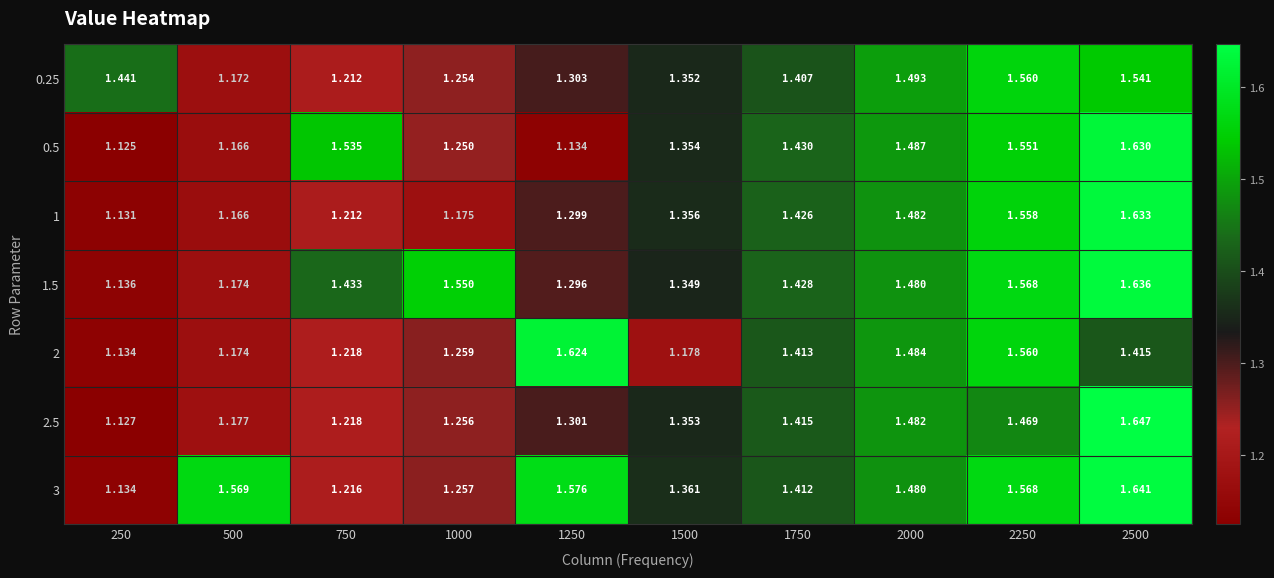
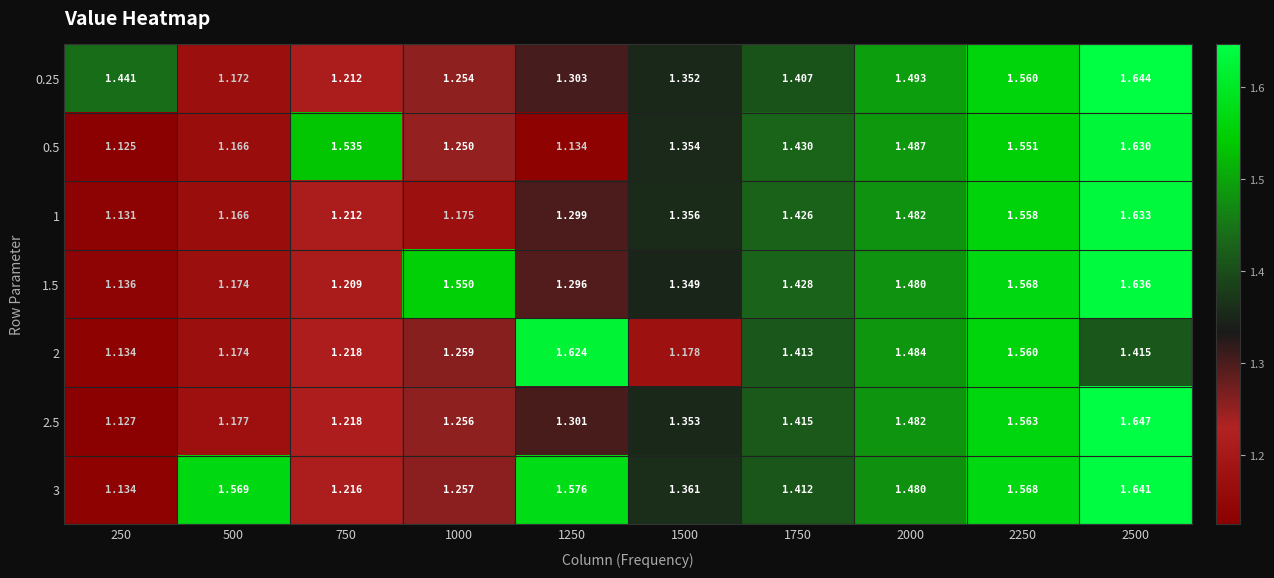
  {
    "0.25": {
      "250": 1.441,
      "500": 1.172,
      "750": 1.212,
      "1000": 1.254,
      "1250": 1.303,
      "1500": 1.352,
      "1750": 1.407,
      "2000": 1.493,
      "2250": 1.560,
-     "2500": 1.541
+     "2500": 1.644
    },
    "0.5": {
      "250": 1.125,
      "500": 1.166,
      "750": 1.535,
      "1000": 1.250,
      "1250": 1.134,
      "1500": 1.354,
      "1750": 1.430,
      "2000": 1.487,
      "2250": 1.551,
      "2500": 1.630
    },
    "1": {
      "250": 1.131,
      "500": 1.166,
      "750": 1.212,
      "1000": 1.175,
      "1250": 1.299,
      "1500": 1.356,
      "1750": 1.426,
      "2000": 1.482,
      "2250": 1.558,
      "2500": 1.633
    },
    "1.5": {
      "250": 1.136,
      "500": 1.174,
-     "750": 1.433,
+     "750": 1.209,
      "1000": 1.550,
      "1250": 1.296,
      "1500": 1.349,
      "1750": 1.428,
      "2000": 1.480,
      "2250": 1.568,
      "2500": 1.636
    },
    "2": {
      "250": 1.134,
      "500": 1.174,
      "750": 1.218,
      "1000": 1.259,
      "1250": 1.624,
      "1500": 1.178,
      "1750": 1.413,
      "2000": 1.484,
      "2250": 1.560,
      "2500": 1.415
    },
    "2.5": {
      "250": 1.127,
      "500": 1.177,
      "750": 1.218,
      "1000": 1.256,
      "1250": 1.301,
      "1500": 1.353,
      "1750": 1.415,
      "2000": 1.482,
-     "2250": 1.469,
+     "2250": 1.563,
      "2500": 1.647
    },
    "3": {
      "250": 1.134,
      "500": 1.569,
      "750": 1.216,
      "1000": 1.257,
      "1250": 1.576,
      "1500": 1.361,
      "1750": 1.412,
      "2000": 1.480,
      "2250": 1.568,
      "2500": 1.641
    }
  }
